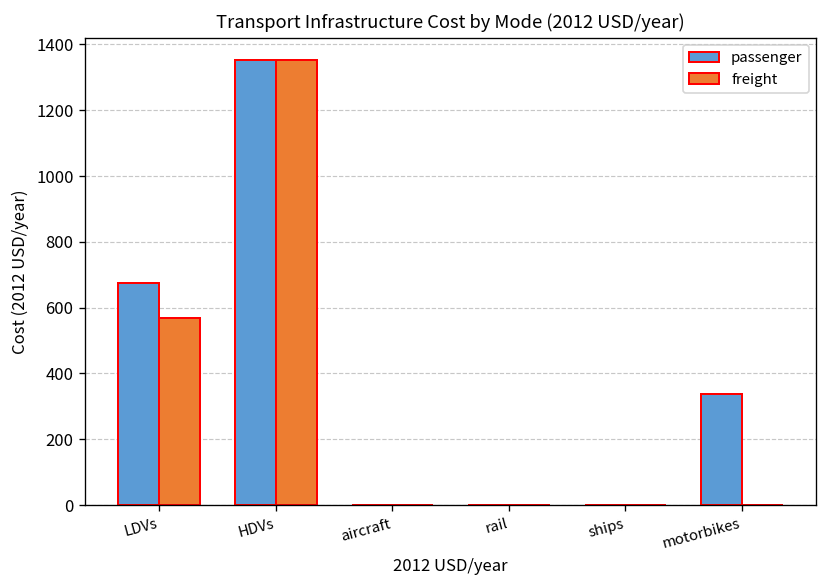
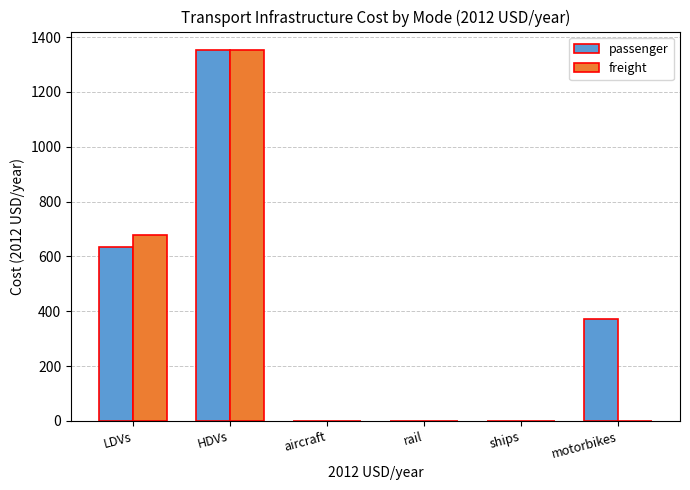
  {
    "passenger": {
-     "LDVs": 680,
+     "LDVs": 630,
      "HDVs": 1350,
      "aircraft": 0,
      "rail": 0,
      "ships": 0,
-     "motorbikes": 340
+     "motorbikes": 370
    },
    "freight": {
-     "LDVs": 570,
+     "LDVs": 680,
      "HDVs": 1350,
      "aircraft": 0,
      "rail": 0,
      "ships": 0,
      "motorbikes": 0
    }
  }
